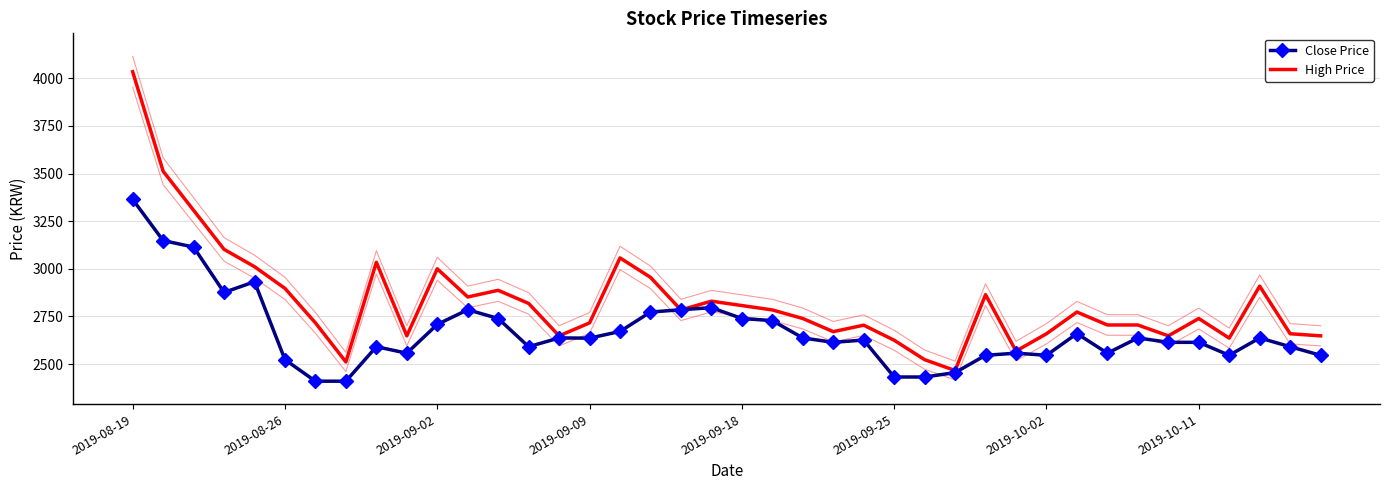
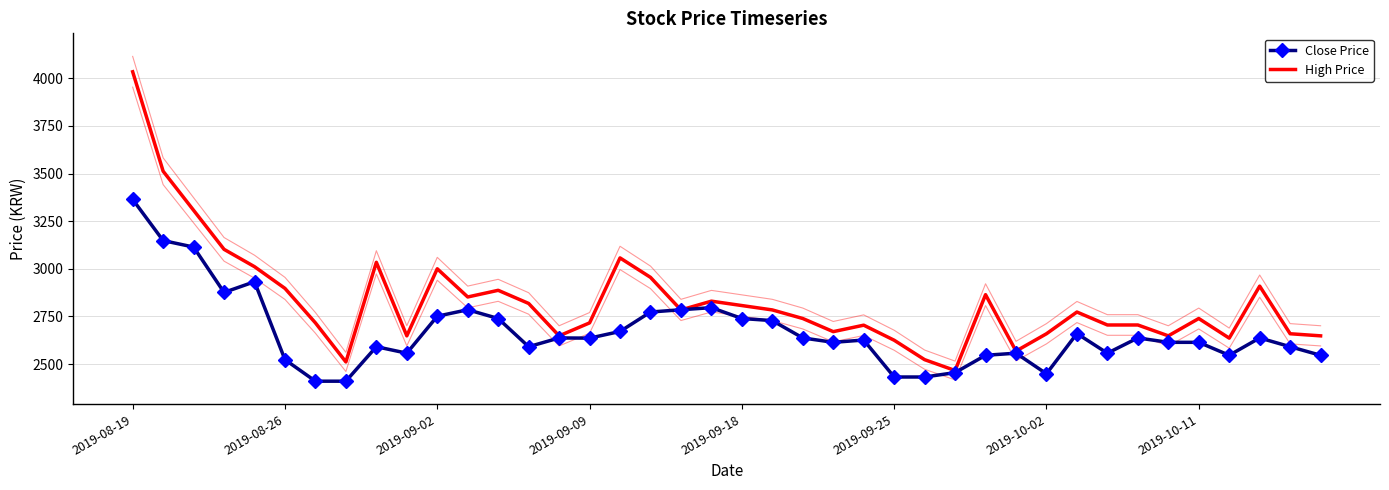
  {
    "Close Price": {
      "2019-08-19": 3360,
      "2019-08-26": 2520,
-     "2019-09-02": 2710,
+     "2019-09-02": 2750,
      "2019-09-09": 2640,
      "2019-09-25": 2430,
-     "2019-10-02": 2550,
+     "2019-10-02": 2450,
      "2019-10-11": 2610
    }
  }
